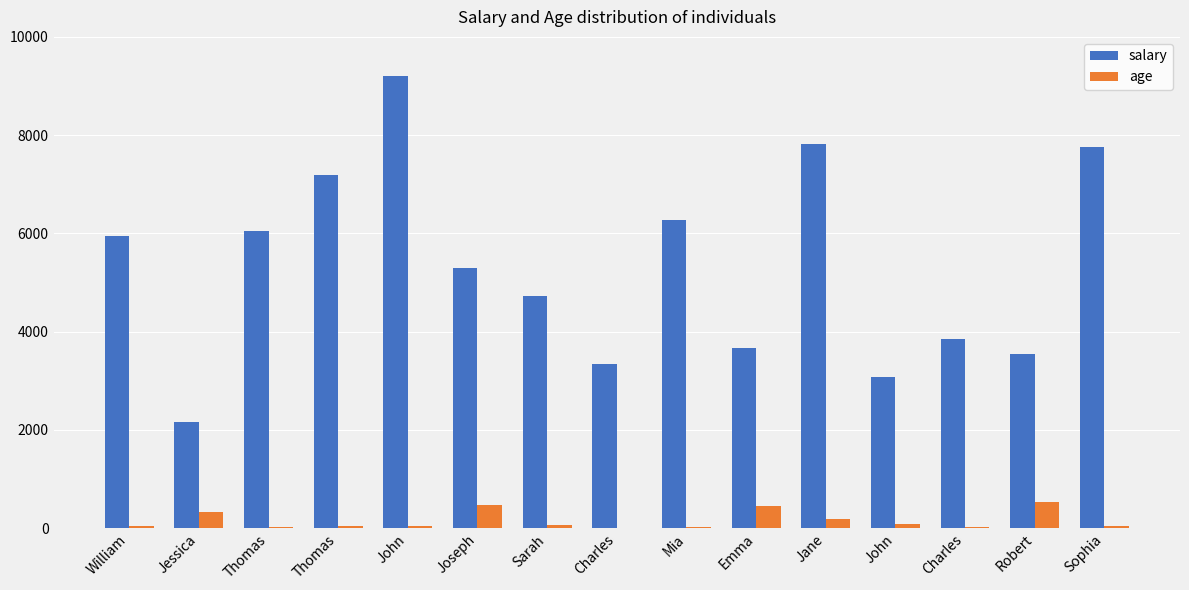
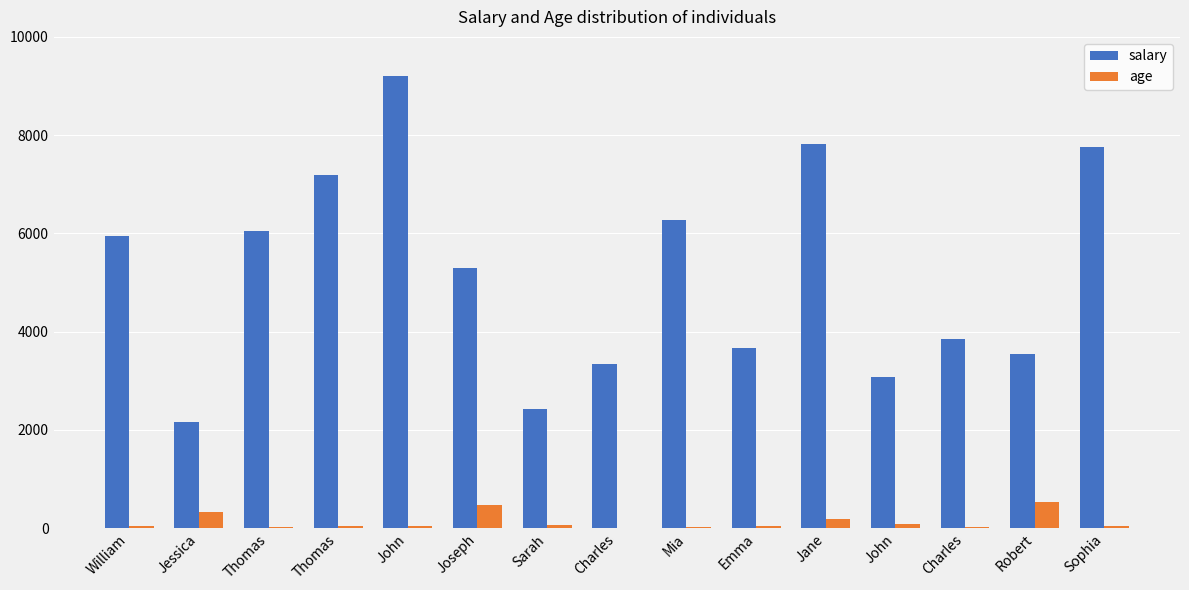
  {
    "salary": {
      "William": 5900,
      "Jessica": 2200,
      "Joseph": 5300,
-     "Sarah": 4700,
+     "Sarah": 2400,
      "Mia": 6300,
      "Emma": 3700,
      "Jane": 7800,
      "Robert": 3600,
      "Sophia": 7800
    },
    "age": {
      "William": 100,
      "Jessica": 300,
      "Joseph": 500,
      "Sarah": 100,
-     "Emma": 500,
+     "Emma": 100,
      "Jane": 200,
      "Robert": 500
    }
  }
